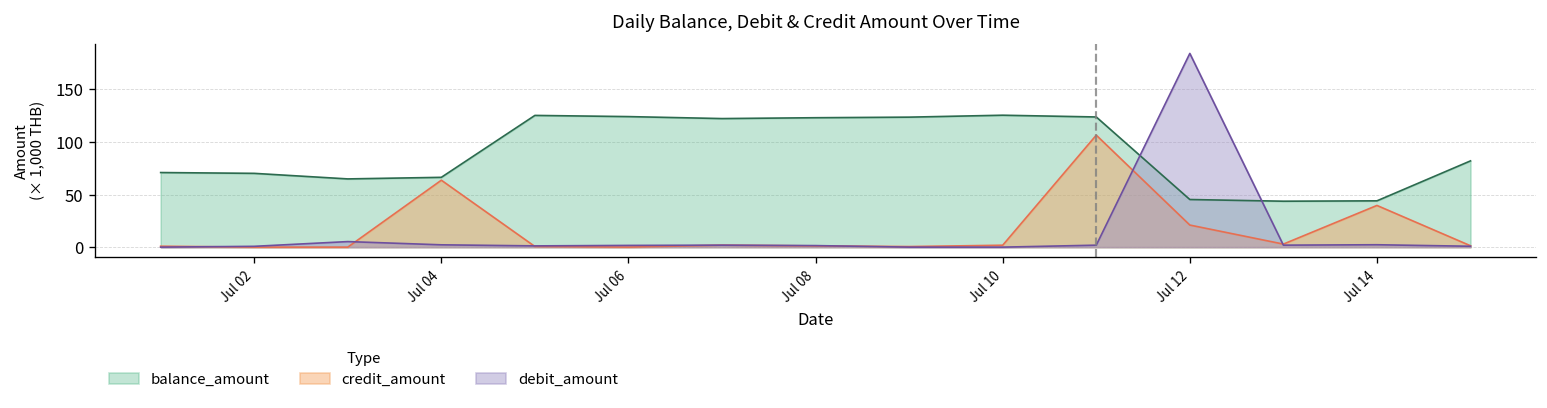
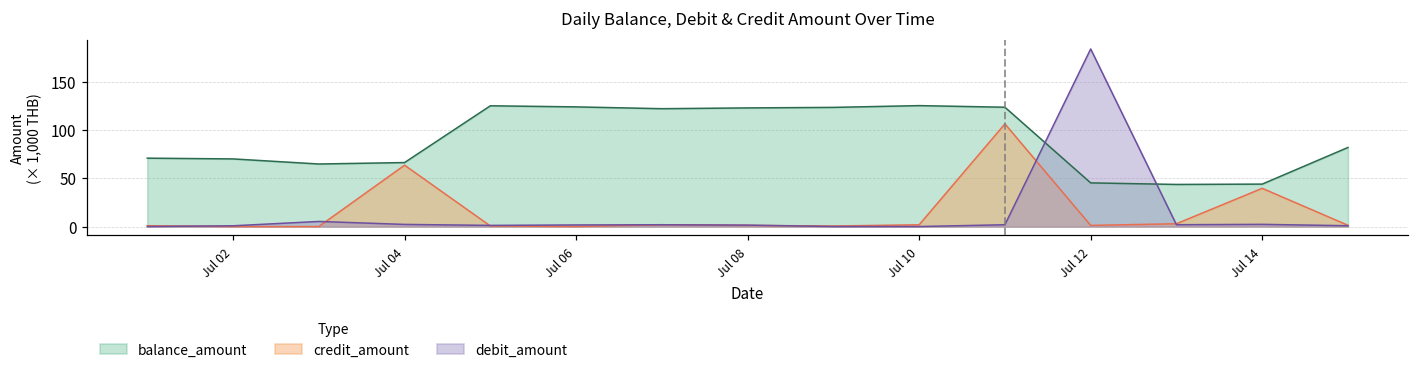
  {
    "credit_amount": {
-     "Jul 12": 20,
+     "Jul 12": 0,
      "Jul 14": 40
    }
  }
